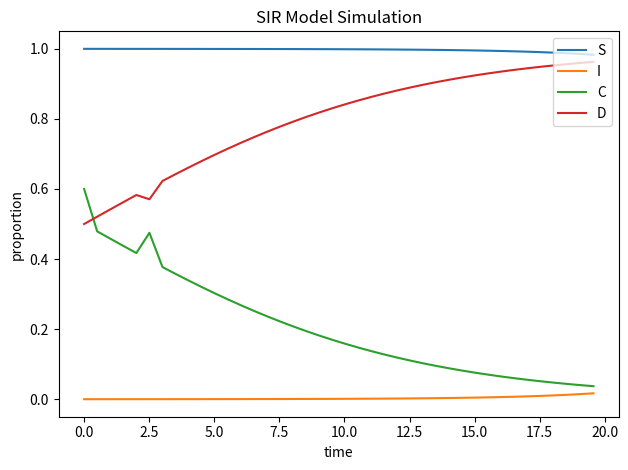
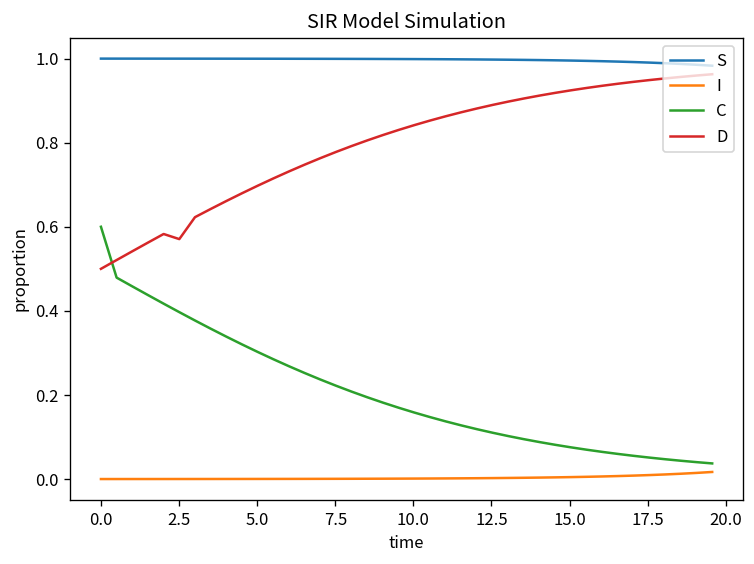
  {
    "S": {
      "0.0": 1.00,
      "2.5": 1.00
    },
    "I": {
      "0.0": 0.00,
      "2.5": 0.00
    },
    "C": {
      "0.0": 0.60,
-     "2.5": 0.48
+     "2.5": 0.40
    },
    "D": {
      "0.0": 0.50,
      "2.5": 0.57
    }
  }
